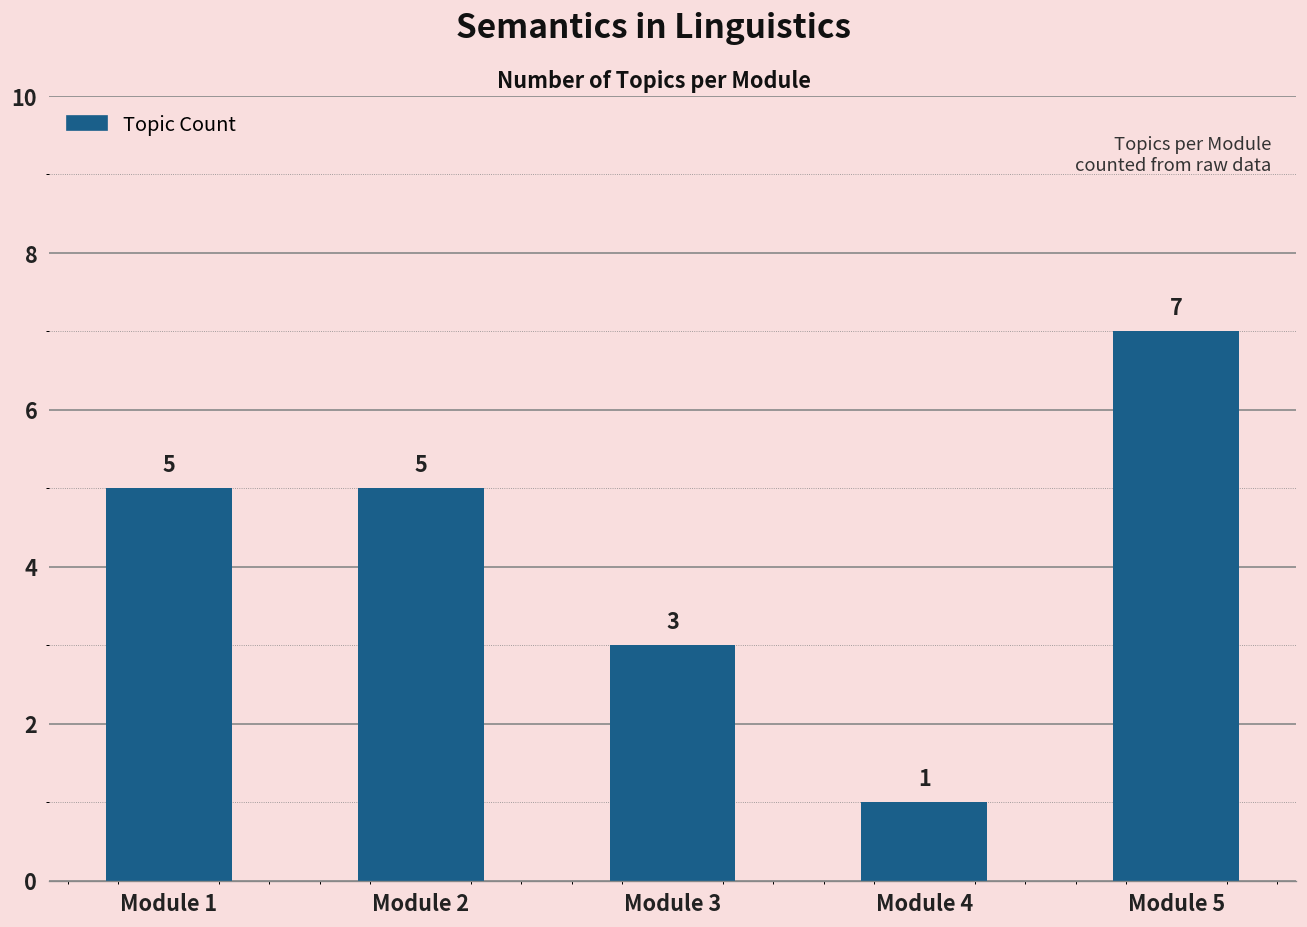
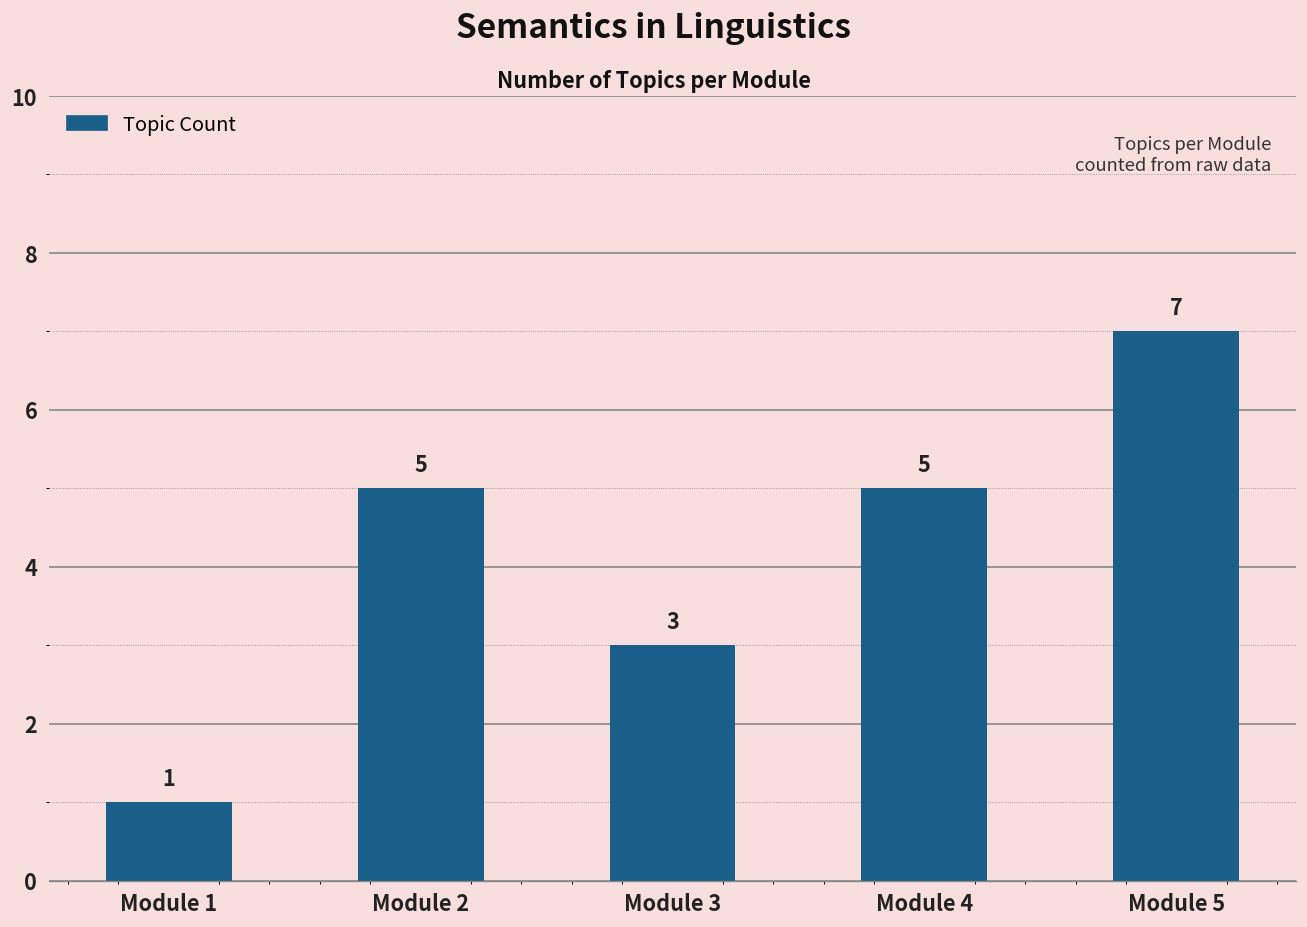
  {
-   "Module 1": 5,
+   "Module 1": 1,
    "Module 2": 5,
    "Module 3": 3,
-   "Module 4": 1,
+   "Module 4": 5,
    "Module 5": 7
  }
